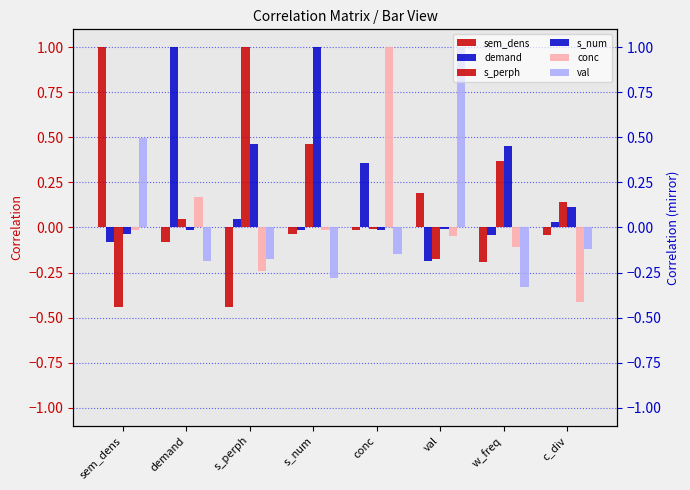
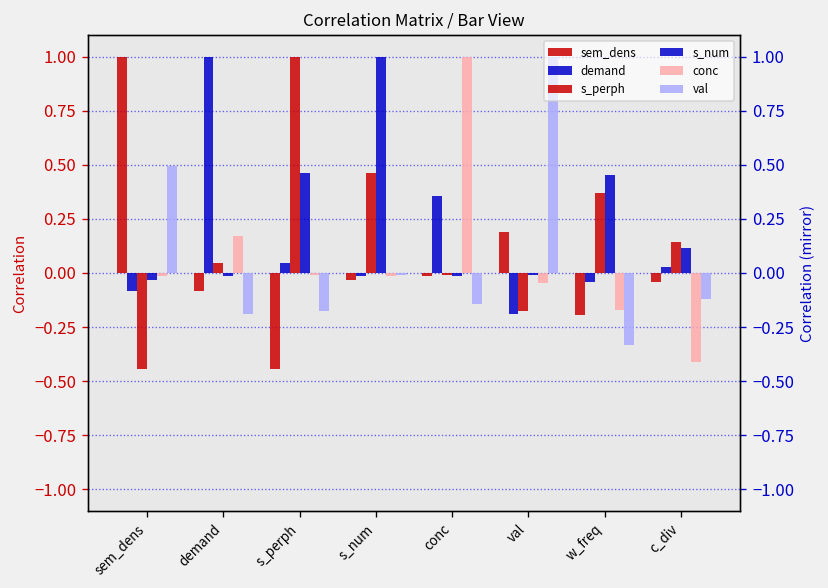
  {
    "conc": {
      "demand": 0.17,
-     "s_perph": -0.24,
+     "s_perph": -0.01,
      "conc": 1.00,
      "val": -0.05,
-     "w_freq": -0.11,
+     "w_freq": -0.17,
      "c_div": -0.41
    },
    "val": {
      "sem_dens": 0.50,
      "demand": -0.19,
      "s_perph": -0.18,
-     "s_num": -0.28,
+     "s_num": -0.01,
      "conc": -0.14,
      "w_freq": -0.33,
      "c_div": -0.12
    }
  }
